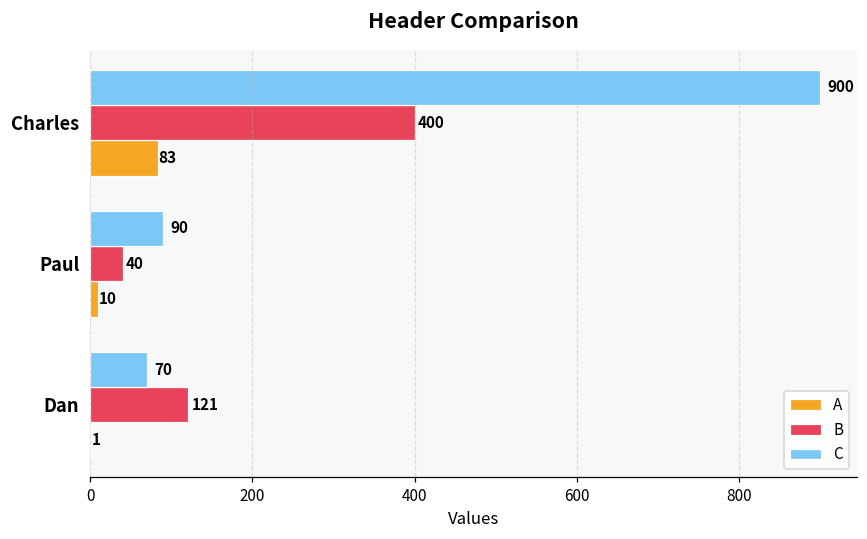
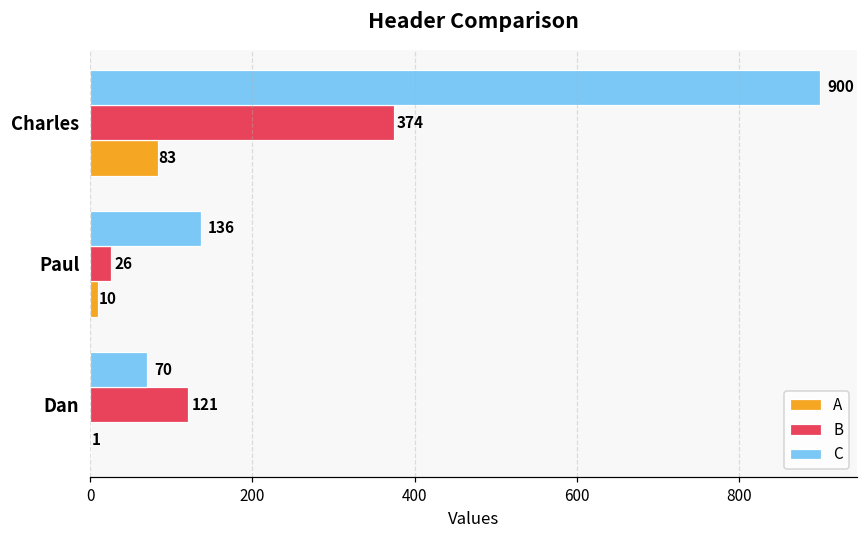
  {
    "A": {
      "Charles": 83,
      "Paul": 10,
      "Dan": 1
    },
    "B": {
-     "Charles": 400,
-     "Paul": 40,
+     "Charles": 374,
+     "Paul": 26,
      "Dan": 121
    },
    "C": {
      "Charles": 900,
-     "Paul": 90,
+     "Paul": 136,
      "Dan": 70
    }
  }
